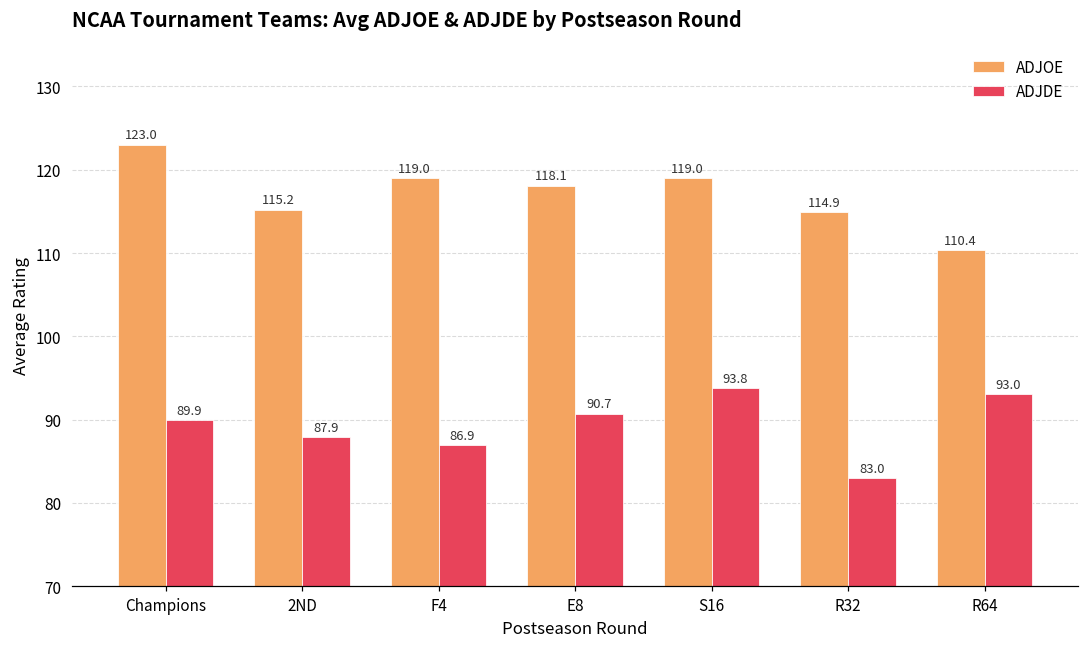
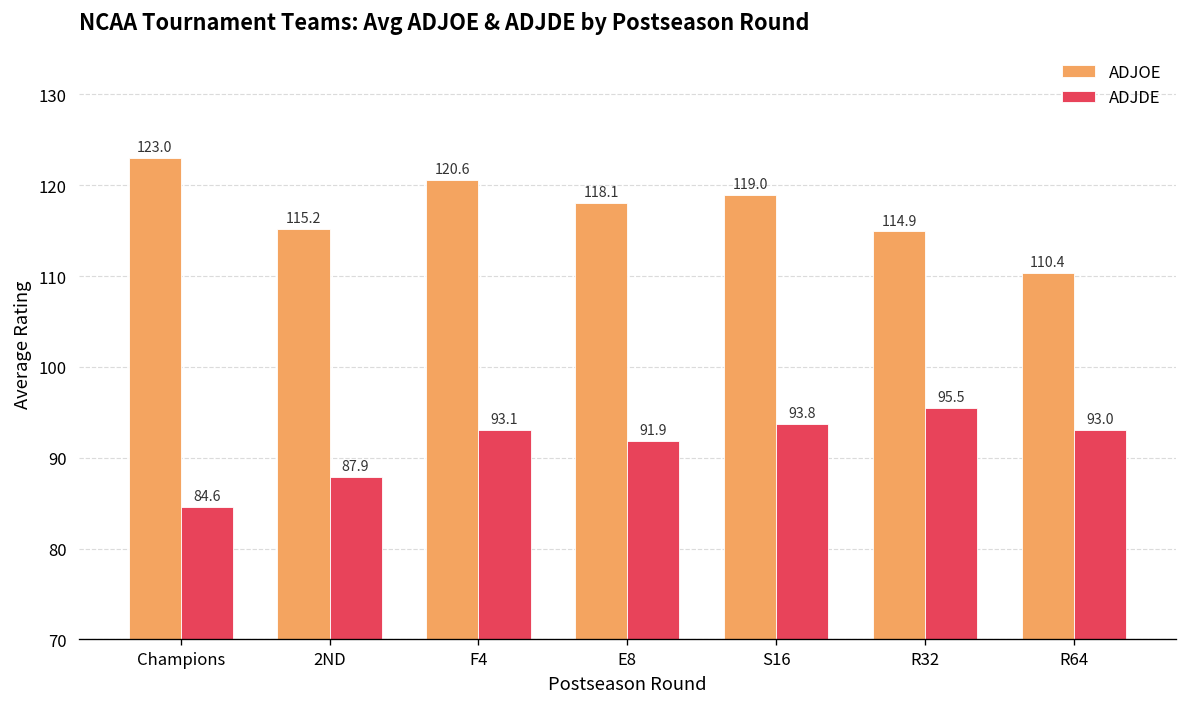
  {
    "ADJOE": {
      "Champions": 123.0,
      "2ND": 115.2,
-     "F4": 119.0,
+     "F4": 120.6,
      "E8": 118.1,
      "S16": 119.0,
      "R32": 114.9,
      "R64": 110.4
    },
    "ADJDE": {
-     "Champions": 89.9,
+     "Champions": 84.6,
      "2ND": 87.9,
-     "F4": 86.9,
-     "E8": 90.7,
+     "F4": 93.1,
+     "E8": 91.9,
      "S16": 93.8,
-     "R32": 83.0,
+     "R32": 95.5,
      "R64": 93.0
    }
  }
